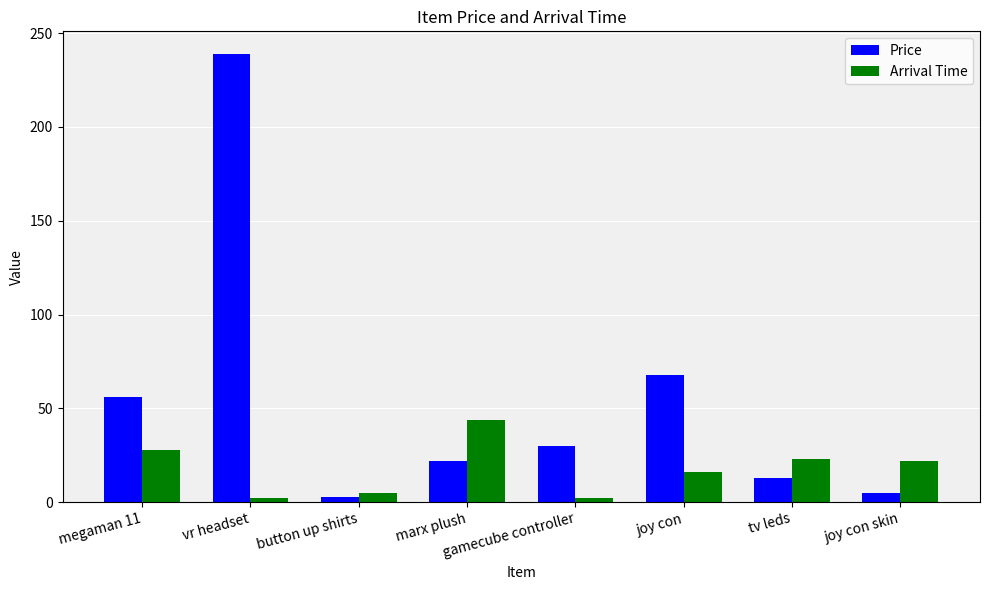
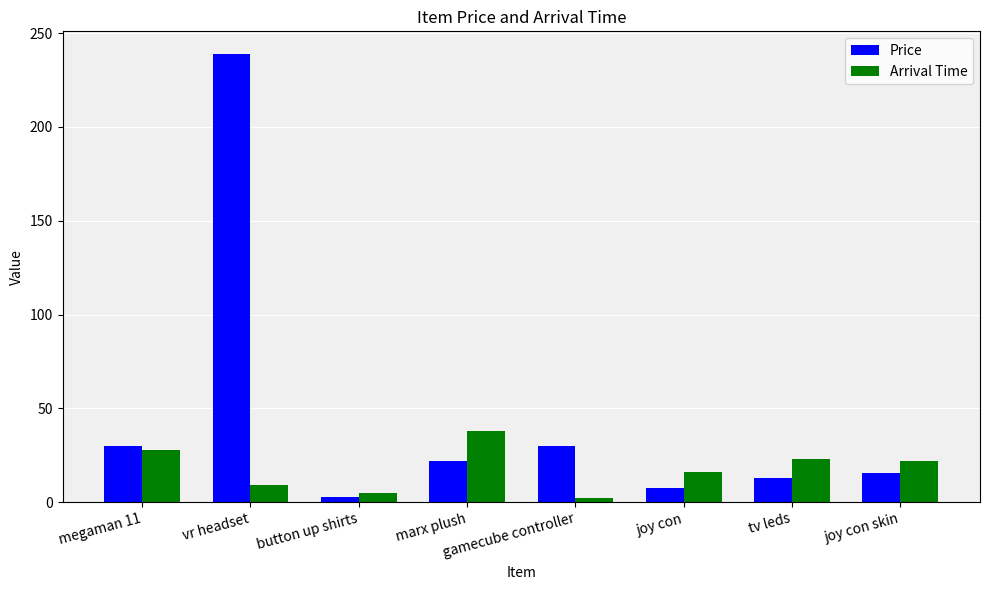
  {
    "Price": {
-     "megaman 11": 56,
+     "megaman 11": 30,
      "vr headset": 239,
      "button up shirts": 3,
      "marx plush": 22,
      "gamecube controller": 30,
-     "joy con": 68,
+     "joy con": 8,
      "tv leds": 13,
-     "joy con skin": 5
+     "joy con skin": 16
    },
    "Arrival Time": {
      "megaman 11": 28,
-     "vr headset": 2,
+     "vr headset": 9,
      "button up shirts": 5,
-     "marx plush": 44,
+     "marx plush": 38,
      "gamecube controller": 2,
      "joy con": 16,
      "tv leds": 23,
      "joy con skin": 22
    }
  }
